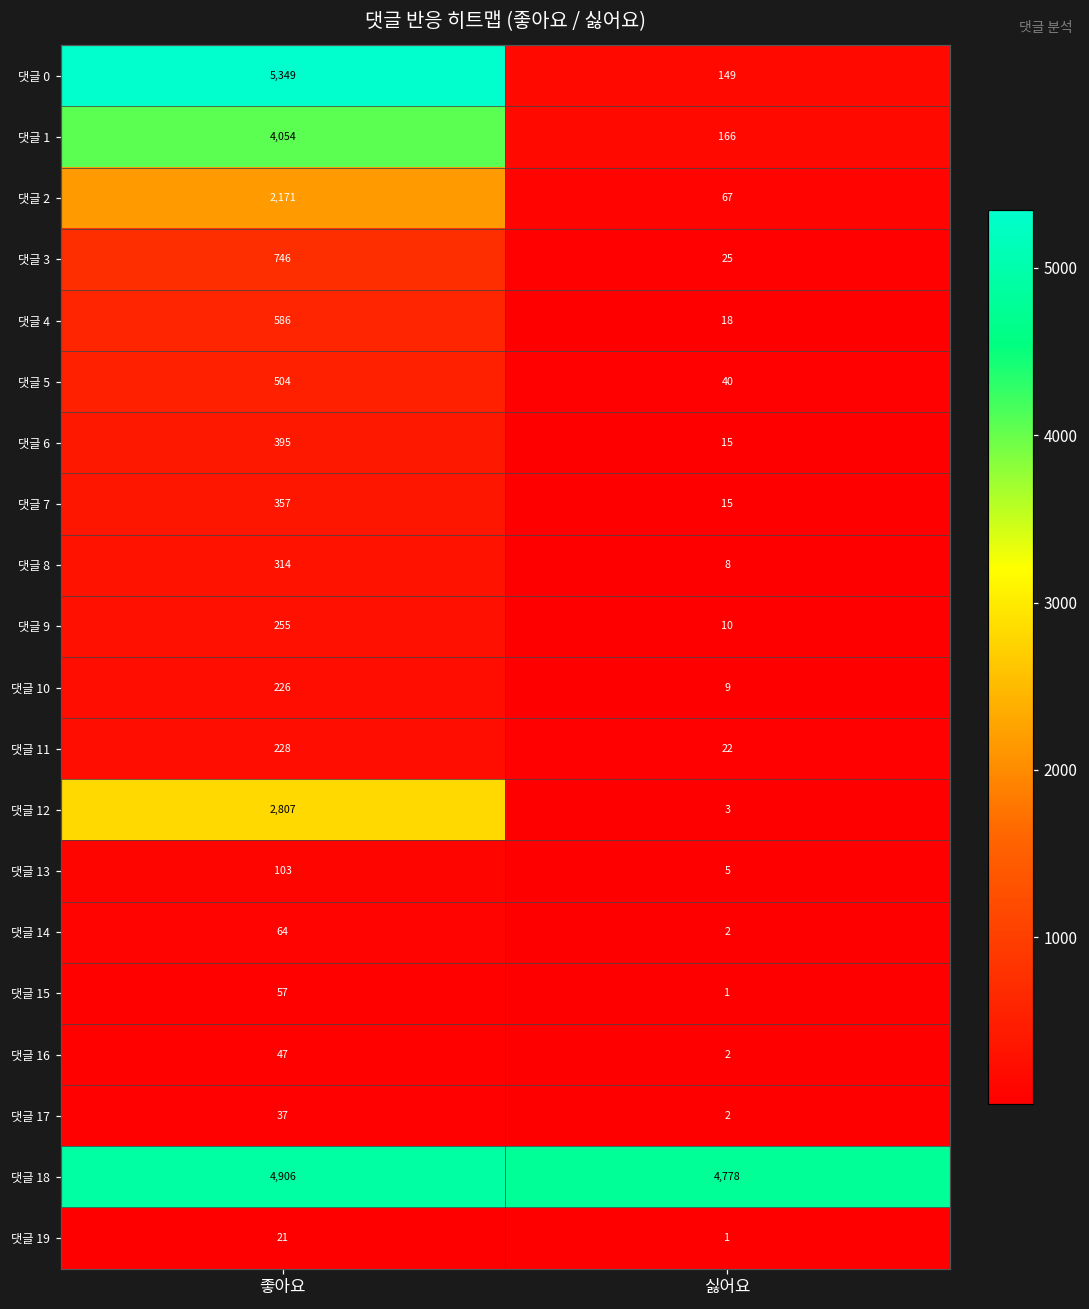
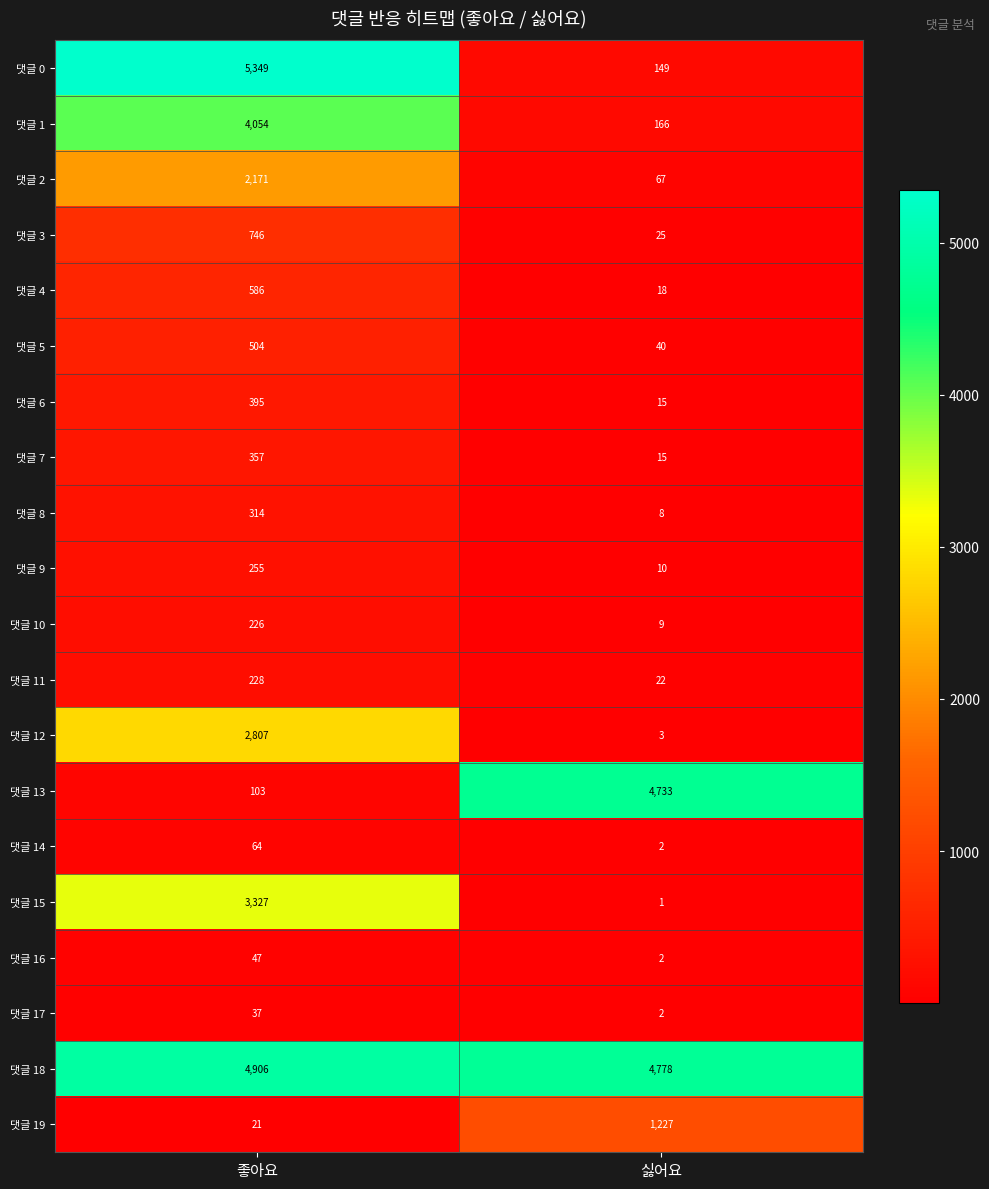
  {
    "댓글 0": {
      "좋아요": "5,349",
      "싫어요": "149"
    },
    "댓글 1": {
      "좋아요": "4,054",
      "싫어요": "166"
    },
    "댓글 2": {
      "좋아요": "2,171",
      "싫어요": "67"
    },
    "댓글 3": {
      "좋아요": "746",
      "싫어요": "25"
    },
    "댓글 4": {
      "좋아요": "586",
      "싫어요": "18"
    },
    "댓글 5": {
      "좋아요": "504",
      "싫어요": "40"
    },
    "댓글 6": {
      "좋아요": "395",
      "싫어요": "15"
    },
    "댓글 7": {
      "좋아요": "357",
      "싫어요": "15"
    },
    "댓글 8": {
      "좋아요": "314",
      "싫어요": "8"
    },
    "댓글 9": {
      "좋아요": "255",
      "싫어요": "10"
    },
    "댓글 10": {
      "좋아요": "226",
      "싫어요": "9"
    },
    "댓글 11": {
      "좋아요": "228",
      "싫어요": "22"
    },
    "댓글 12": {
      "좋아요": "2,807",
      "싫어요": "3"
    },
    "댓글 13": {
      "좋아요": "103",
-     "싫어요": "5"
+     "싫어요": "4,733"
    },
    "댓글 14": {
      "좋아요": "64",
      "싫어요": "2"
    },
    "댓글 15": {
-     "좋아요": "57",
+     "좋아요": "3,327",
      "싫어요": "1"
    },
    "댓글 16": {
      "좋아요": "47",
      "싫어요": "2"
    },
    "댓글 17": {
      "좋아요": "37",
      "싫어요": "2"
    },
    "댓글 18": {
      "좋아요": "4,906",
      "싫어요": "4,778"
    },
    "댓글 19": {
      "좋아요": "21",
-     "싫어요": "1"
+     "싫어요": "1,227"
    }
  }
